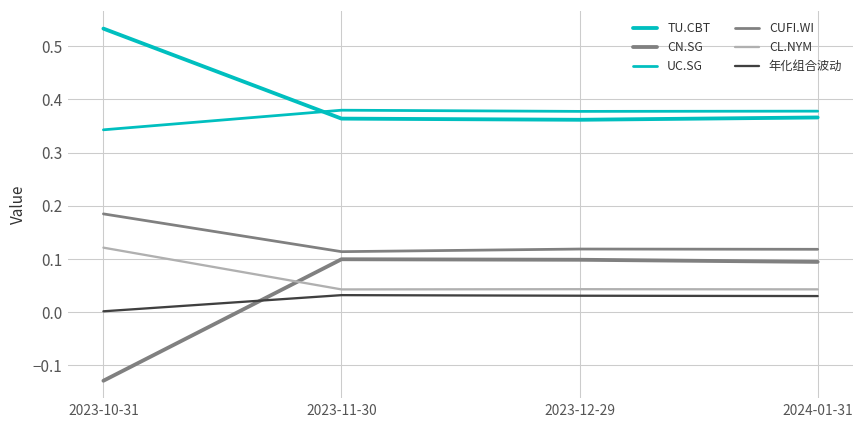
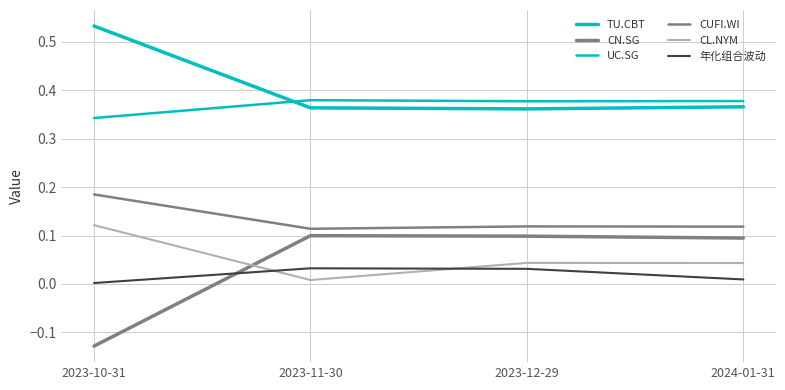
  {
    "CL.NYM": {
      "2023-10-31": 0.12,
-     "2023-11-30": 0.04,
+     "2023-11-30": 0.01,
      "2023-12-29": 0.04,
      "2024-01-31": 0.04
    },
    "年化组合波动": {
      "2023-10-31": 0.00,
      "2023-11-30": 0.03,
      "2023-12-29": 0.03,
-     "2024-01-31": 0.03
+     "2024-01-31": 0.01
    }
  }
